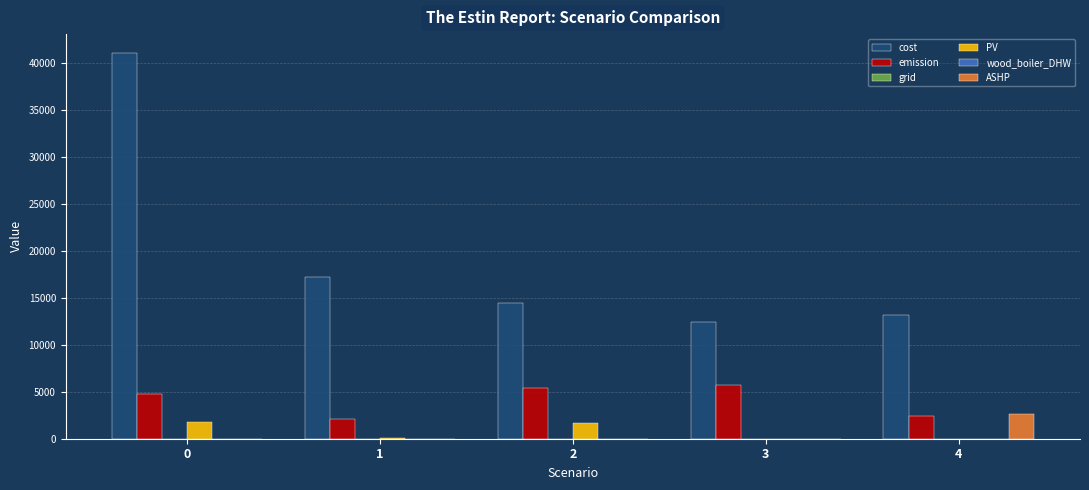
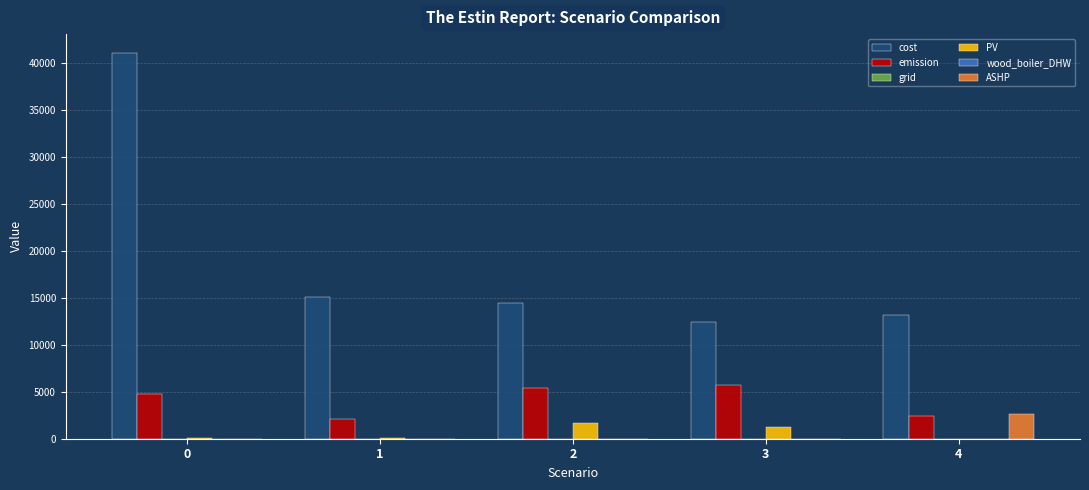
  {
    "cost": {
      "0": 41000,
-     "1": 17000,
+     "1": 15000,
      "2": 14000,
      "3": 12000,
      "4": 13000
    },
    "emission": {
      "0": 5000,
      "1": 2000,
      "2": 5000,
      "3": 6000,
      "4": 2000
    },
    "PV": {
-     "0": 2000,
+     "0": 0,
      "2": 2000,
-     "3": 0,
+     "3": 1000,
      "4": 0
    },
    "wood_boiler_DHW": {
      "4": 0
    },
    "ASHP": {
      "4": 3000
    }
  }
